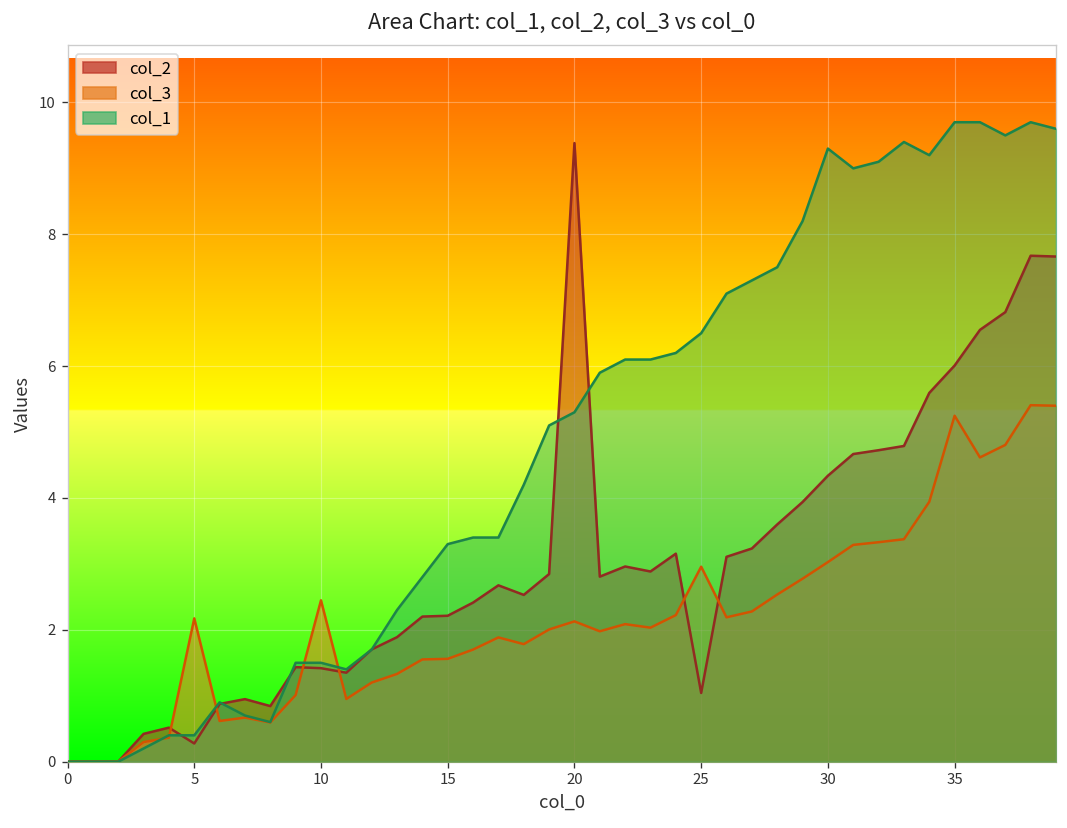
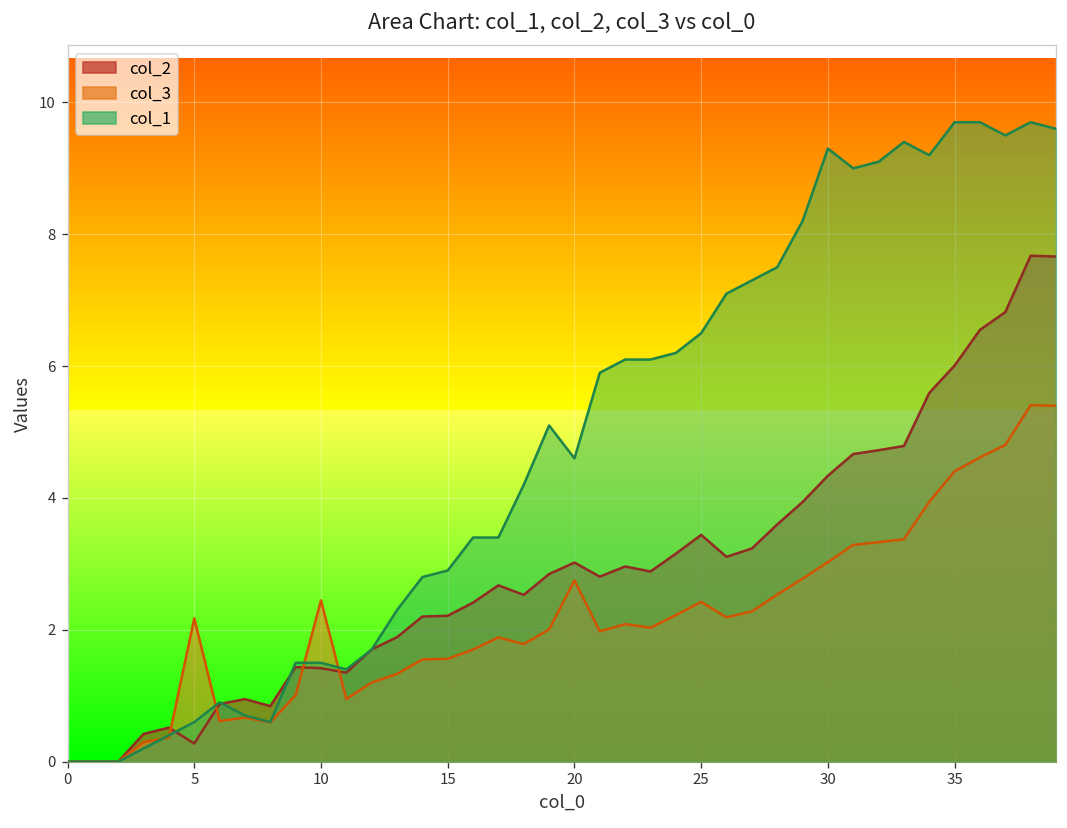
  {
    "col_2": {
      "5": 0.3,
      "10": 1.4,
      "15": 2.2,
-     "20": 9.4,
-     "25": 1.0,
+     "20": 3.0,
+     "25": 3.4,
      "30": 4.3,
      "35": 6.0
    },
    "col_3": {
      "5": 2.2,
      "10": 2.4,
      "15": 1.6,
-     "20": 2.1,
-     "25": 3.0,
+     "20": 2.8,
+     "25": 2.4,
      "30": 3.0,
-     "35": 5.2
+     "35": 4.4
    },
    "col_1": {
-     "5": 0.4,
+     "5": 0.6,
      "10": 1.5,
-     "15": 3.3,
-     "20": 5.3,
+     "15": 2.9,
+     "20": 4.6,
      "25": 6.5,
      "30": 9.3,
      "35": 9.7
    }
  }
